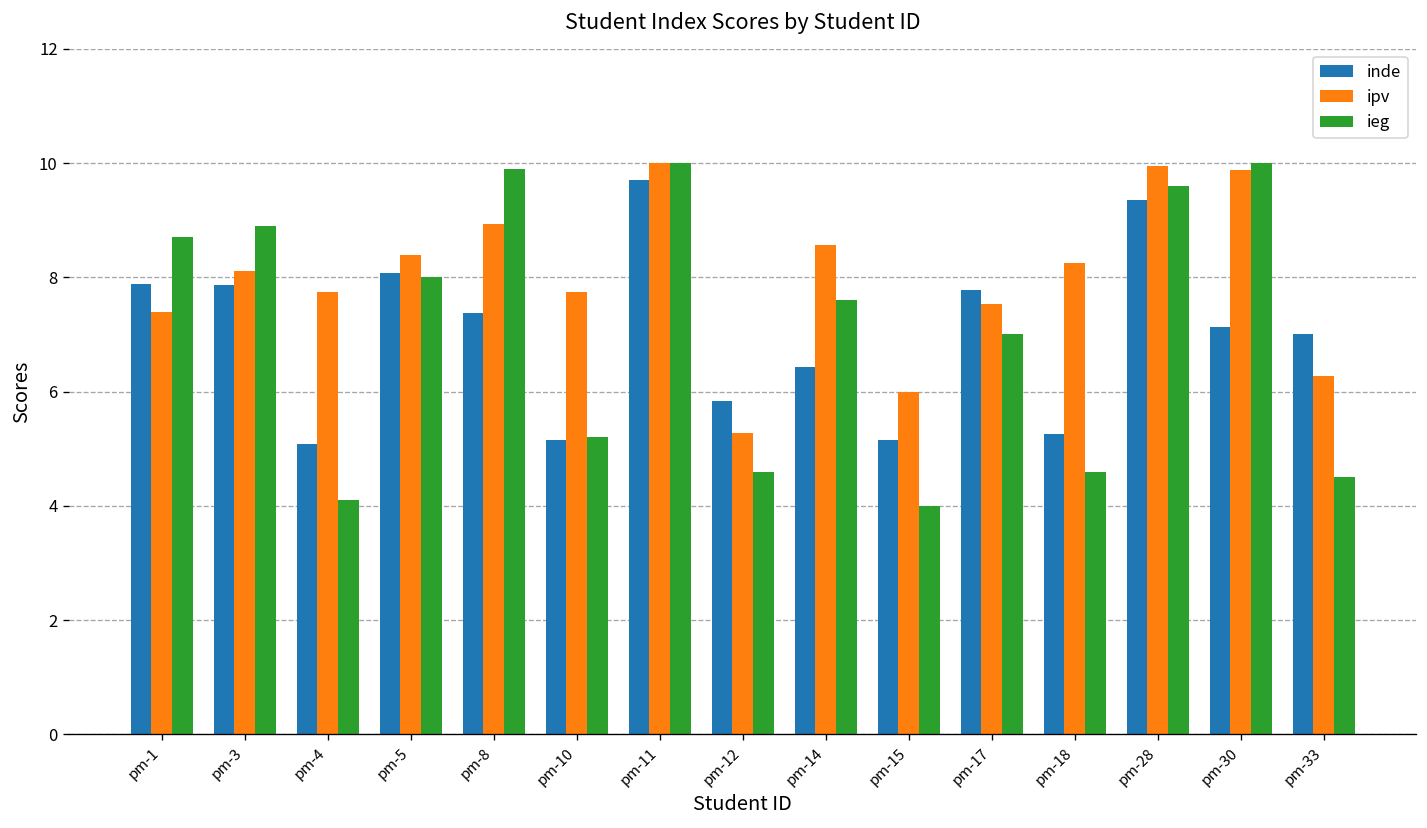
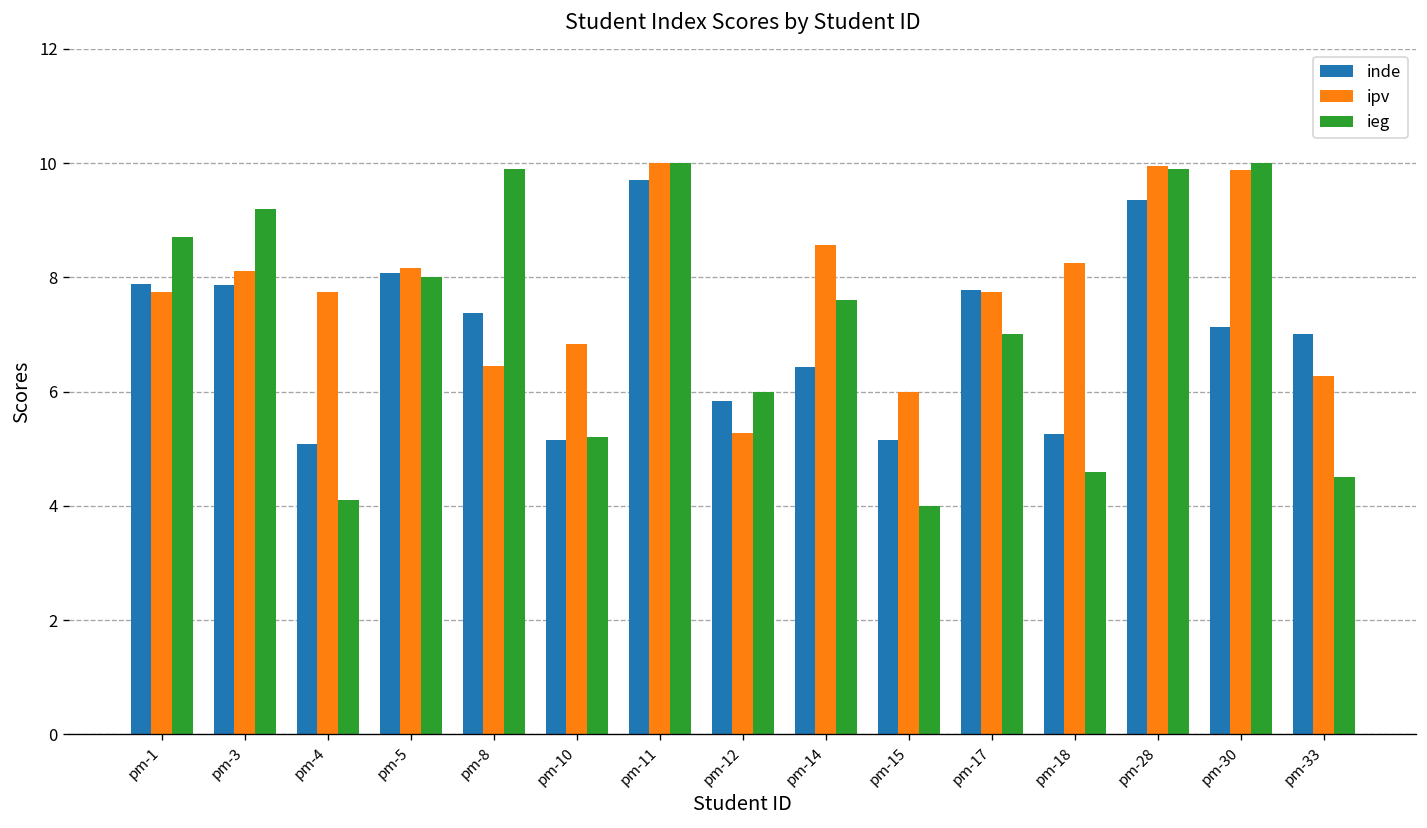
  {
    "inde": {
      "pm-1": 7.9,
      "pm-3": 7.9,
      "pm-4": 5.1,
      "pm-5": 8.1,
      "pm-8": 7.4,
      "pm-10": 5.2,
      "pm-11": 9.7,
      "pm-12": 5.8,
      "pm-14": 6.4,
      "pm-15": 5.2,
      "pm-17": 7.8,
      "pm-18": 5.3,
      "pm-28": 9.4,
      "pm-30": 7.1,
      "pm-33": 7.0
    },
    "ipv": {
-     "pm-1": 7.4,
+     "pm-1": 7.8,
      "pm-3": 8.1,
      "pm-4": 7.8,
-     "pm-5": 8.4,
-     "pm-8": 8.9,
-     "pm-10": 7.7,
+     "pm-5": 8.2,
+     "pm-8": 6.4,
+     "pm-10": 6.8,
      "pm-11": 10.0,
      "pm-12": 5.3,
      "pm-14": 8.6,
      "pm-15": 6.0,
-     "pm-17": 7.5,
+     "pm-17": 7.8,
      "pm-18": 8.3,
      "pm-28": 9.9,
      "pm-30": 9.9,
      "pm-33": 6.3
    },
    "ieg": {
      "pm-1": 8.7,
-     "pm-3": 8.9,
+     "pm-3": 9.2,
      "pm-4": 4.1,
      "pm-5": 8.0,
      "pm-8": 9.9,
      "pm-10": 5.2,
      "pm-11": 10.0,
-     "pm-12": 4.6,
+     "pm-12": 6.0,
      "pm-14": 7.6,
      "pm-15": 4.0,
      "pm-17": 7.0,
      "pm-18": 4.6,
-     "pm-28": 9.6,
+     "pm-28": 9.9,
      "pm-30": 10.0,
      "pm-33": 4.5
    }
  }
